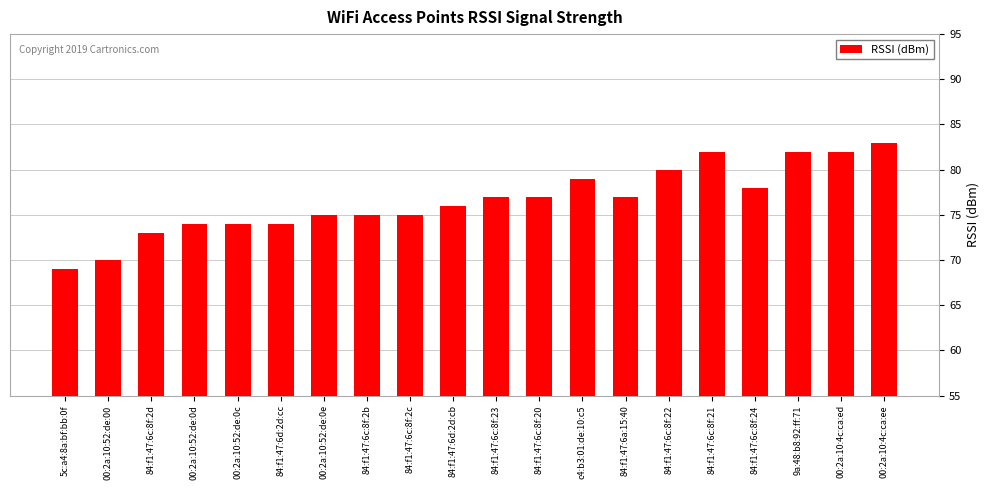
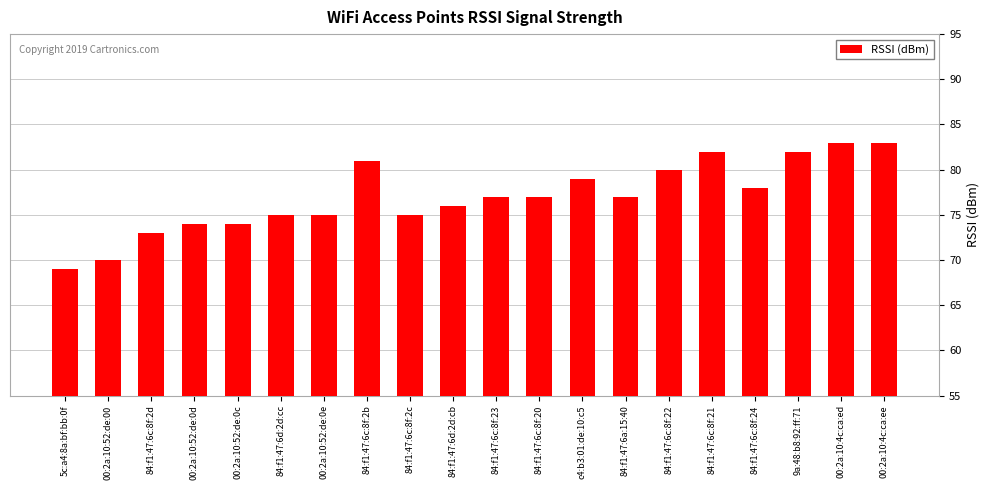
  {
    "5c:a4:8a:bf:bb:0f": 69,
    "00:2a:10:52:de:00": 70,
    "84:f1:47:6c:8f:2d": 73,
    "00:2a:10:52:de:0d": 74,
    "00:2a:10:52:de:0c": 74,
-   "84:f1:47:6d:2d:cc": 74,
+   "84:f1:47:6d:2d:cc": 75,
    "00:2a:10:52:de:0e": 75,
-   "84:f1:47:6c:8f:2b": 75,
+   "84:f1:47:6c:8f:2b": 81,
    "84:f1:47:6c:8f:2c": 75,
    "84:f1:47:6d:2d:cb": 76,
    "84:f1:47:6c:8f:23": 77,
    "84:f1:47:6c:8f:20": 77,
    "c4:b3:01:de:10:c5": 79,
    "84:f1:47:6a:15:40": 77,
    "84:f1:47:6c:8f:22": 80,
    "84:f1:47:6c:8f:21": 82,
    "84:f1:47:6c:8f:24": 78,
    "9a:48:b8:92:ff:71": 82,
-   "00:2a:10:4c:ca:ed": 82,
+   "00:2a:10:4c:ca:ed": 83,
    "00:2a:10:4c:ca:ee": 83
  }
